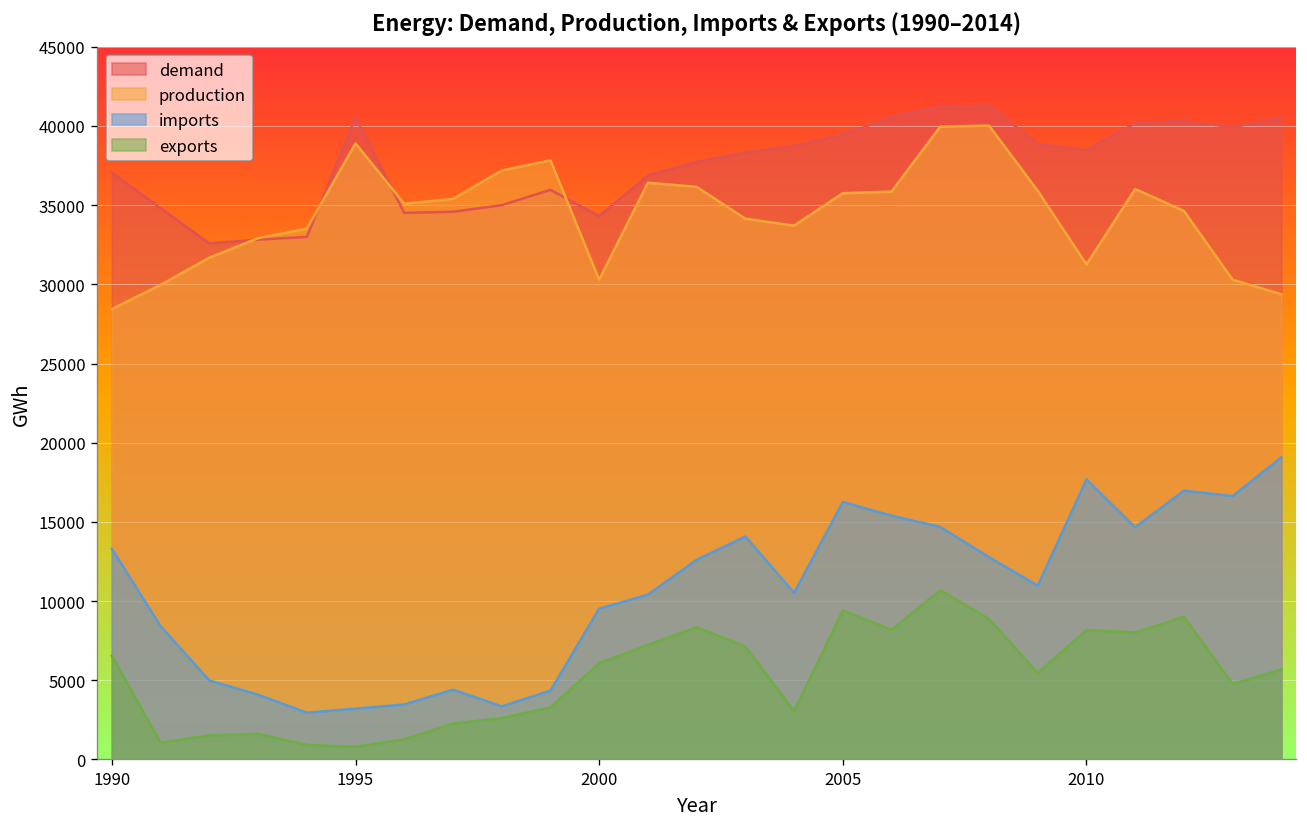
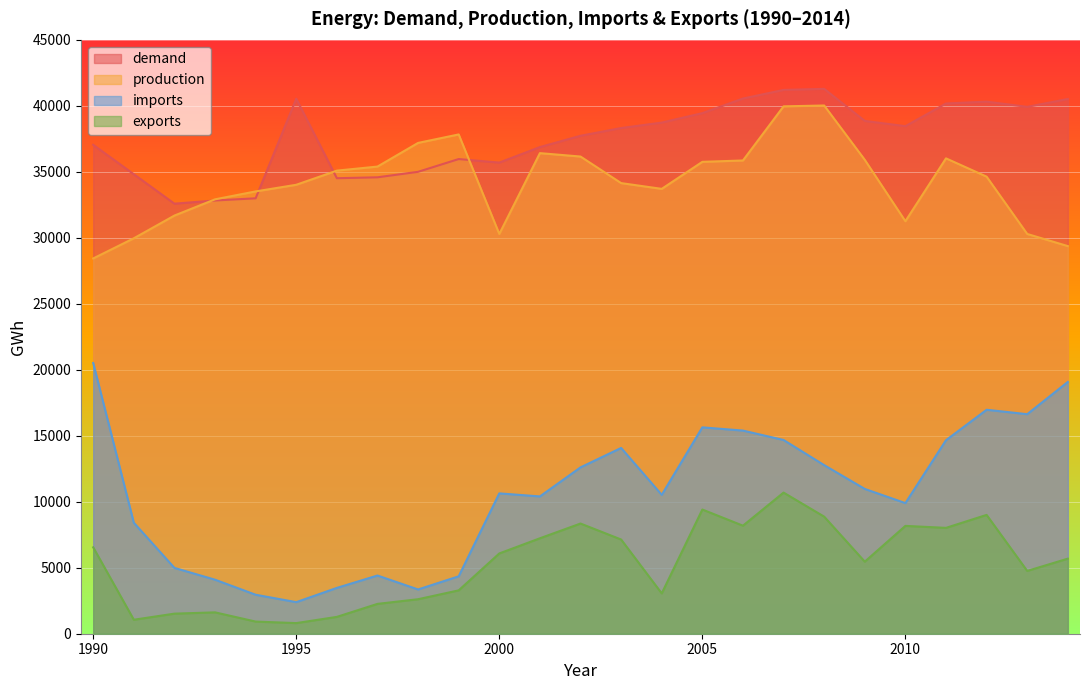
  {
    "demand": {
      "1990": 37000,
      "1995": 40500,
-     "2000": 34300,
+     "2000": 35700,
      "2005": 39400,
      "2010": 38500
    },
    "production": {
      "1990": 28400,
-     "1995": 38900,
+     "1995": 34000,
      "2000": 30300,
      "2005": 35800,
      "2010": 31300
    },
    "imports": {
-     "1990": 13300,
-     "1995": 3200,
-     "2000": 9500,
-     "2005": 16300,
-     "2010": 17700
+     "1990": 20500,
+     "1995": 2400,
+     "2000": 10600,
+     "2005": 15600,
+     "2010": 9900
    },
    "exports": {
      "1990": 6500,
      "1995": 800,
      "2000": 6100,
      "2005": 9400,
      "2010": 8200
    }
  }
